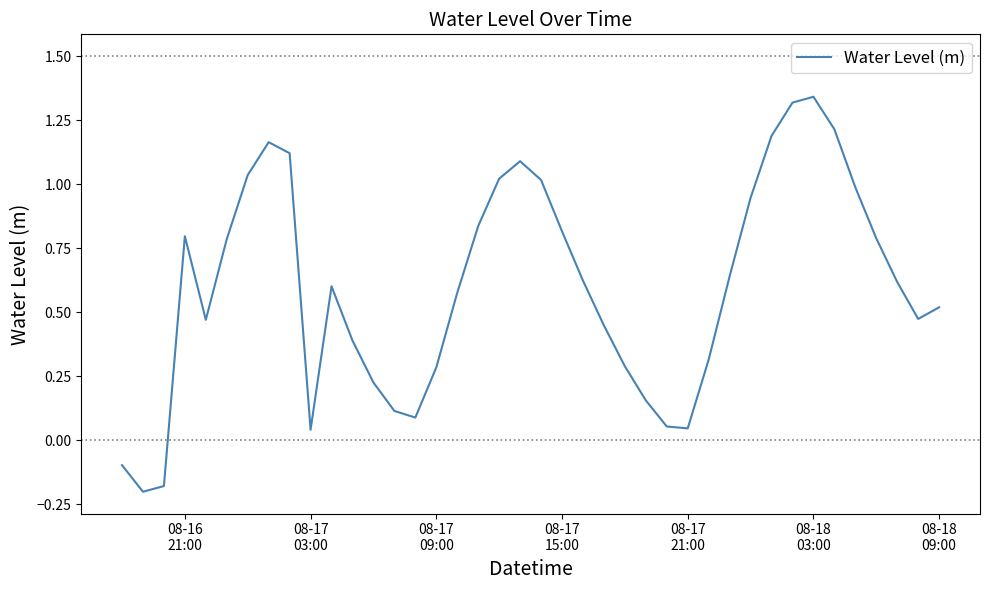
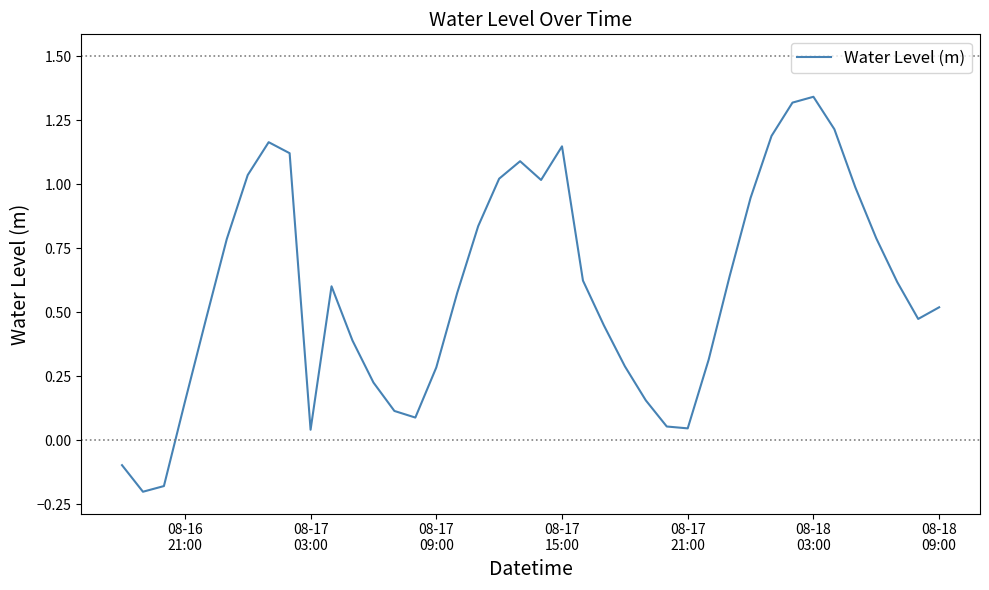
  {
-   "08-16 21:00": 0.80,
+   "08-16 21:00": 0.15,
    "08-17 03:00": 0.04,
    "08-17 09:00": 0.28,
-   "08-17 15:00": 0.82,
+   "08-17 15:00": 1.15,
    "08-17 21:00": 0.05,
    "08-18 03:00": 1.34,
    "08-18 09:00": 0.52
  }
